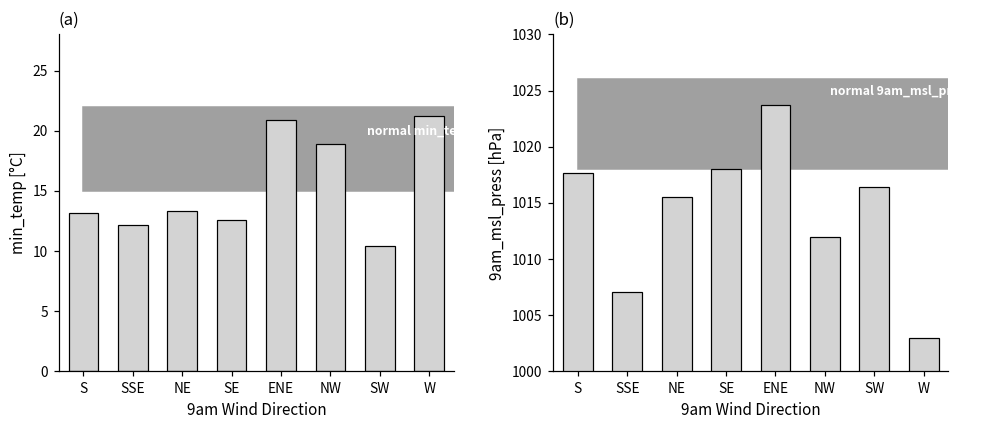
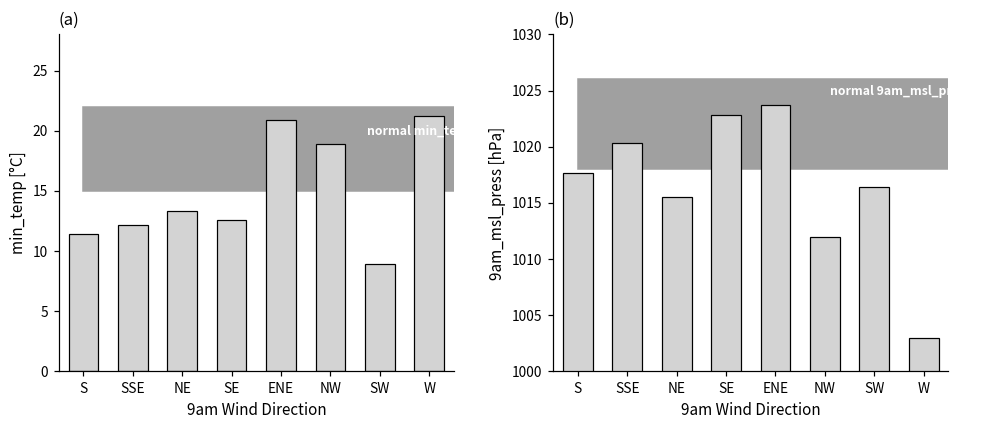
  {
    "(a)": {
-     "S": 13.2,
+     "S": 11.4,
      "SSE": 12.2,
      "NE": 13.3,
      "SE": 12.6,
      "ENE": 20.9,
      "NW": 18.9,
-     "SW": 10.4,
+     "SW": 8.9,
      "W": 21.2
    },
    "(b)": {
      "S": 1017.7,
-     "SSE": 1007.1,
+     "SSE": 1020.3,
      "NE": 1015.5,
-     "SE": 1018.0,
+     "SE": 1022.8,
      "ENE": 1023.7,
      "NW": 1012.0,
      "SW": 1016.4,
      "W": 1003.0
    }
  }
